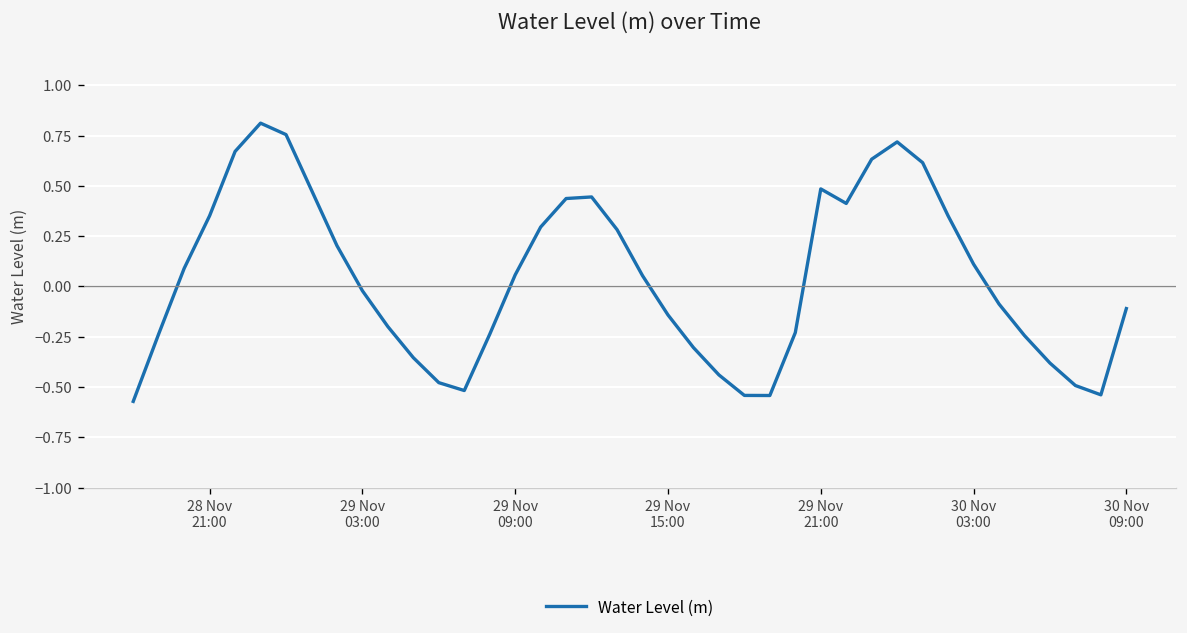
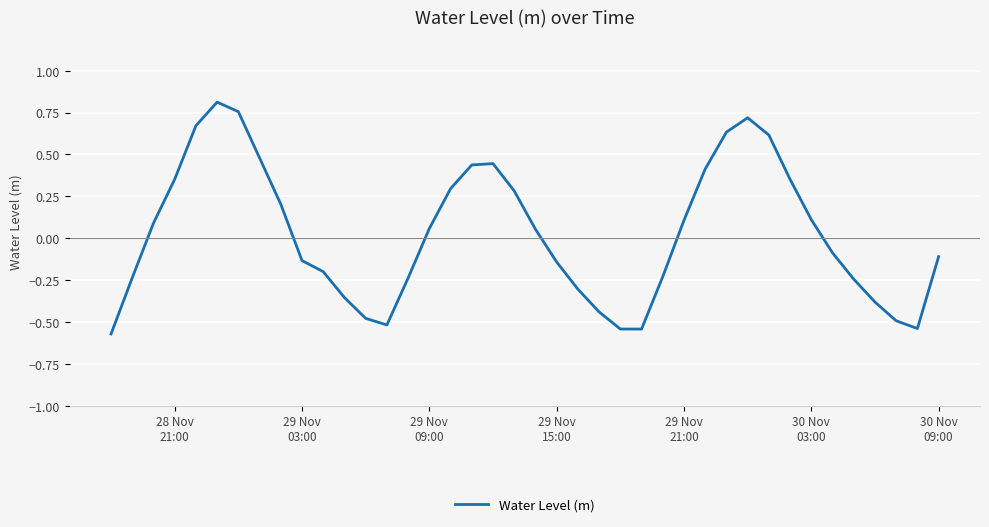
  {
    "28 Nov 21:00": 0.35,
-   "29 Nov 03:00": -0.02,
+   "29 Nov 03:00": -0.13,
    "29 Nov 09:00": 0.06,
    "29 Nov 15:00": -0.14,
-   "29 Nov 21:00": 0.49,
+   "29 Nov 21:00": 0.11,
    "30 Nov 03:00": 0.11,
    "30 Nov 09:00": -0.11
  }
